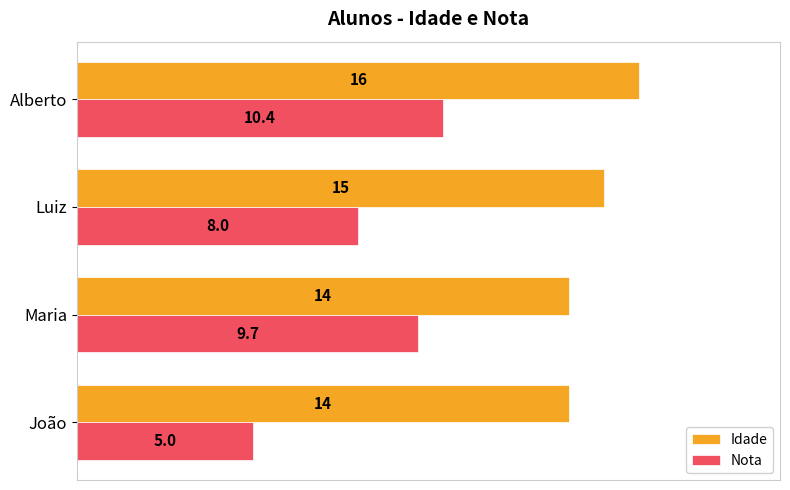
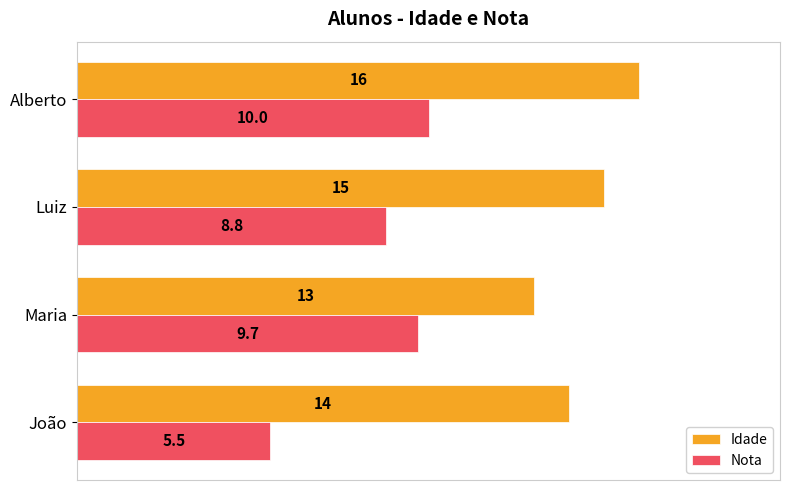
  {
    "Idade": {
      "Alberto": 16,
      "Luiz": 15,
-     "Maria": 14,
+     "Maria": 13,
      "João": 14
    },
    "Nota": {
-     "Alberto": 10.4,
-     "Luiz": 8.0,
+     "Alberto": 10.0,
+     "Luiz": 8.8,
      "Maria": 9.7,
-     "João": 5.0
+     "João": 5.5
    }
  }
